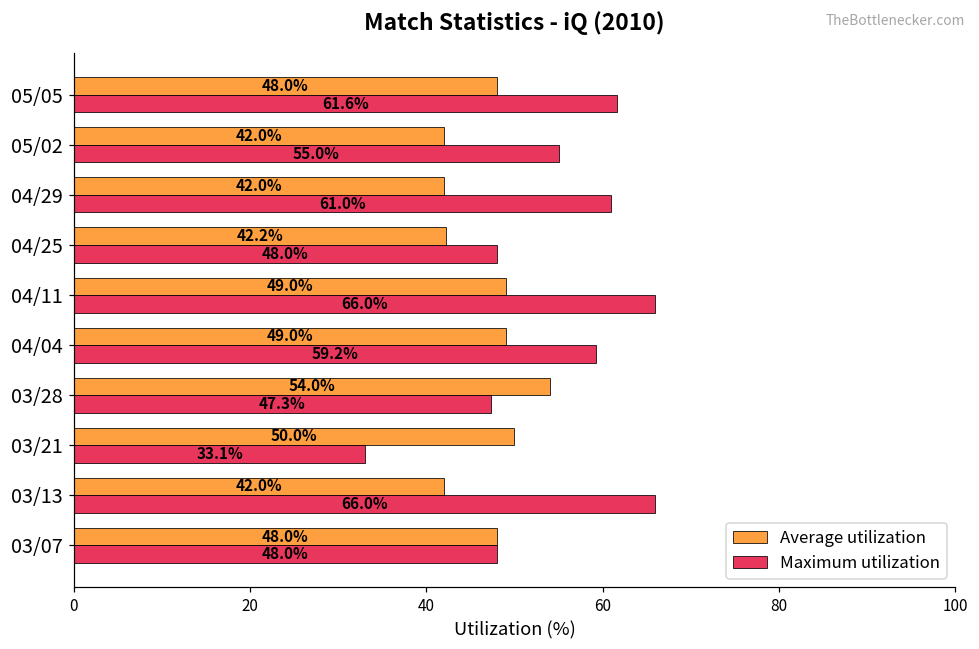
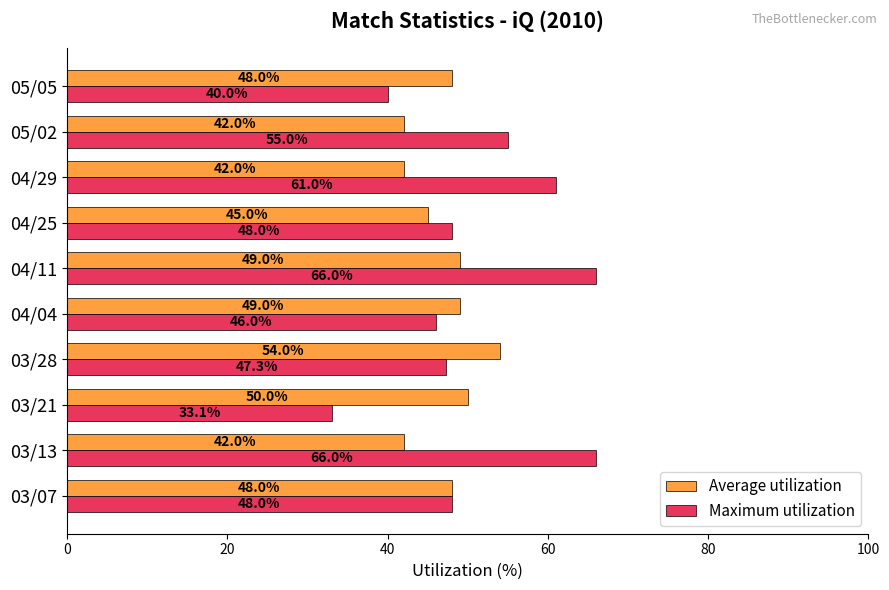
  {
    "Average utilization": {
      "05/05": "48.0%",
      "05/02": "42.0%",
      "04/29": "42.0%",
-     "04/25": "42.2%",
+     "04/25": "45.0%",
      "04/11": "49.0%",
      "04/04": "49.0%",
      "03/28": "54.0%",
      "03/21": "50.0%",
      "03/13": "42.0%",
      "03/07": "48.0%"
    },
    "Maximum utilization": {
-     "05/05": "61.6%",
+     "05/05": "40.0%",
      "05/02": "55.0%",
      "04/29": "61.0%",
      "04/25": "48.0%",
      "04/11": "66.0%",
-     "04/04": "59.2%",
+     "04/04": "46.0%",
      "03/28": "47.3%",
      "03/21": "33.1%",
      "03/13": "66.0%",
      "03/07": "48.0%"
    }
  }
